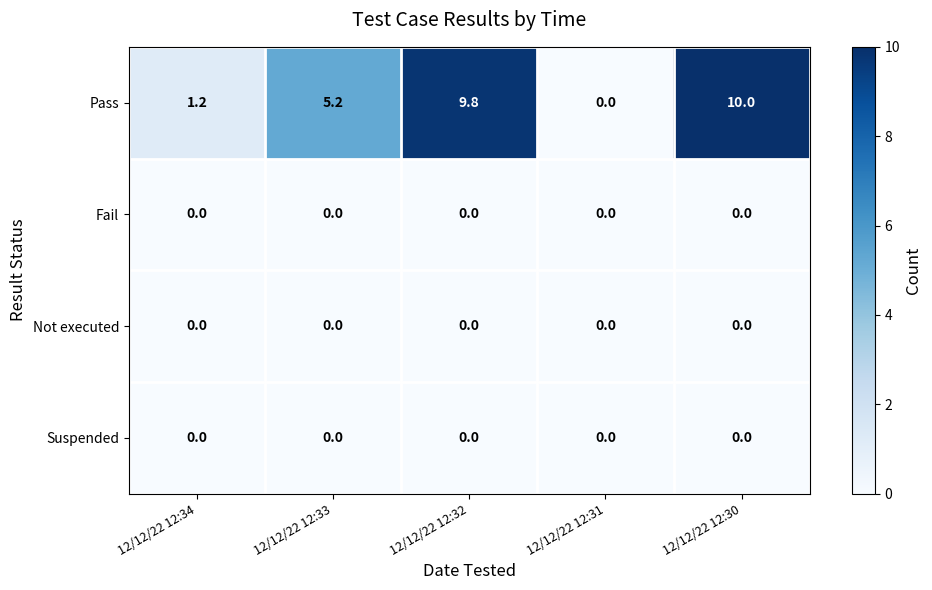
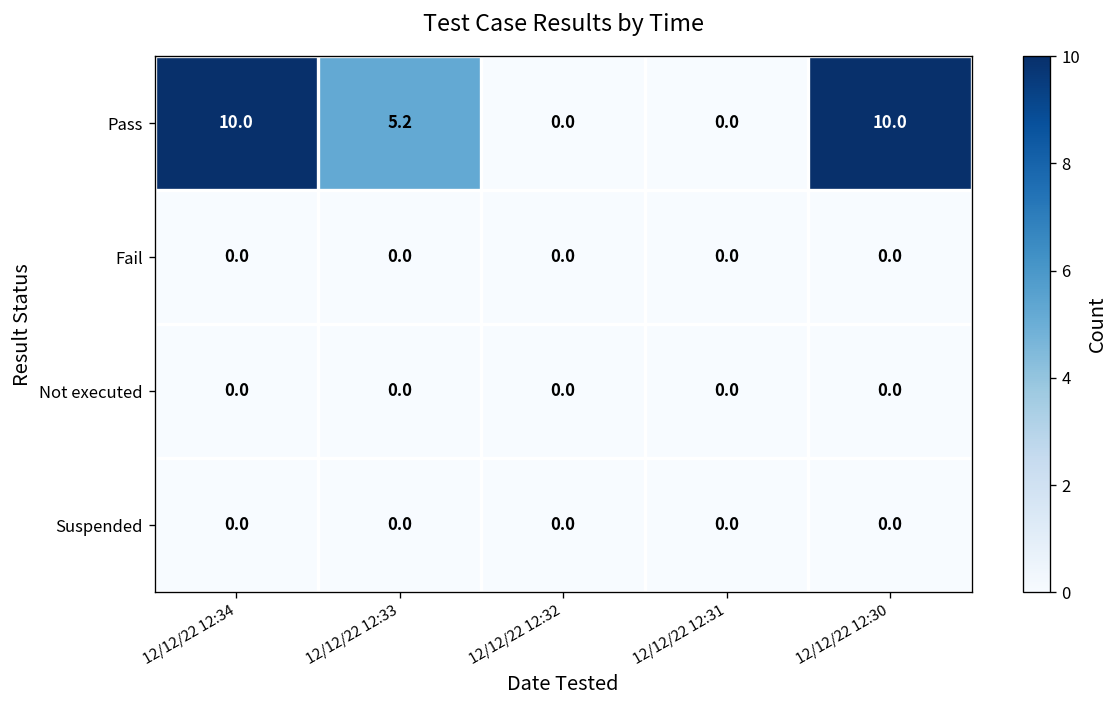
  {
    "Pass": {
-     "12/12/22 12:34": 1.2,
+     "12/12/22 12:34": 10.0,
      "12/12/22 12:33": 5.2,
-     "12/12/22 12:32": 9.8,
+     "12/12/22 12:32": 0.0,
      "12/12/22 12:31": 0.0,
      "12/12/22 12:30": 10.0
    },
    "Fail": {
      "12/12/22 12:34": 0.0,
      "12/12/22 12:33": 0.0,
      "12/12/22 12:32": 0.0,
      "12/12/22 12:31": 0.0,
      "12/12/22 12:30": 0.0
    },
    "Not executed": {
      "12/12/22 12:34": 0.0,
      "12/12/22 12:33": 0.0,
      "12/12/22 12:32": 0.0,
      "12/12/22 12:31": 0.0,
      "12/12/22 12:30": 0.0
    },
    "Suspended": {
      "12/12/22 12:34": 0.0,
      "12/12/22 12:33": 0.0,
      "12/12/22 12:32": 0.0,
      "12/12/22 12:31": 0.0,
      "12/12/22 12:30": 0.0
    }
  }
